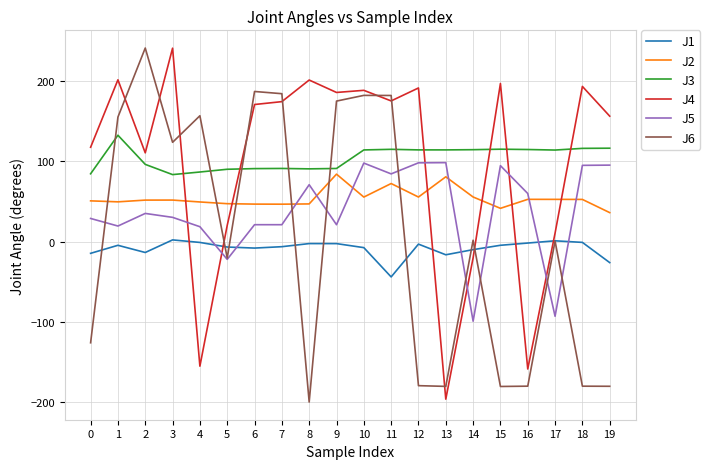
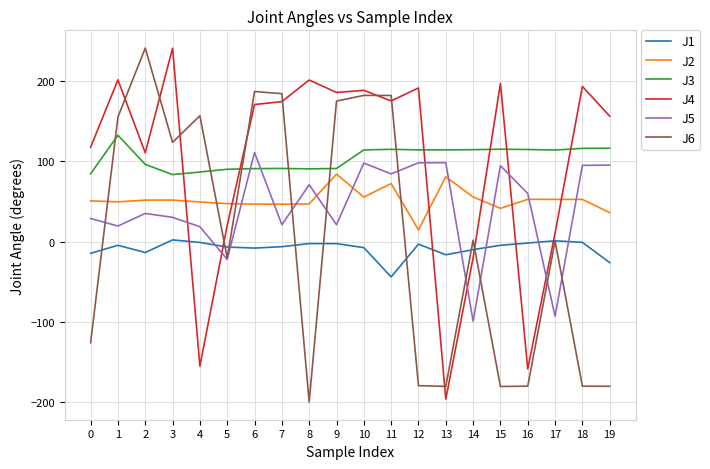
  {
    "J1": {
      "0": -10,
      "1": 0,
      "2": -10,
      "3": 0,
      "4": 0,
      "5": -10,
      "6": -10,
      "7": -10,
      "8": 0,
      "9": 0,
      "10": -10,
      "11": -40,
      "12": 0,
      "13": -20,
      "14": -10,
      "15": 0,
      "16": 0,
      "18": 0,
      "19": -30
    },
    "J2": {
      "0": 50,
      "1": 50,
      "2": 50,
      "3": 50,
      "4": 50,
      "5": 50,
      "6": 50,
      "7": 50,
      "8": 50,
      "9": 80,
      "10": 60,
      "11": 70,
-     "12": 60,
+     "12": 10,
      "13": 80,
      "14": 60,
      "15": 40,
      "16": 50,
      "17": 50,
      "18": 50,
      "19": 40
    },
    "J3": {
      "0": 80,
      "1": 130,
      "2": 100,
      "3": 80,
      "4": 90,
      "5": 90,
      "6": 90,
      "7": 90,
      "8": 90,
      "9": 90,
      "10": 110,
      "11": 110,
      "12": 110,
      "13": 110,
      "14": 110,
      "15": 110,
      "16": 110,
      "17": 110,
      "18": 120,
      "19": 120
    },
    "J4": {
      "0": 120,
      "1": 200,
      "2": 110,
      "3": 240,
      "4": -150,
      "5": 20,
      "6": 170,
      "7": 170,
      "8": 200,
      "9": 190,
      "10": 190,
      "11": 180,
      "12": 190,
      "13": -200,
      "14": -20,
      "15": 200,
      "16": -160,
      "17": 10,
      "18": 190,
      "19": 160
    },
    "J5": {
      "0": 30,
      "1": 20,
      "2": 40,
      "3": 30,
      "4": 20,
-     "6": 20,
+     "6": 110,
      "7": 20,
      "8": 70,
      "9": 20,
      "10": 100,
      "11": 80,
      "12": 100,
      "13": 100,
      "14": -100,
      "15": 90,
      "16": 60,
      "17": -90,
      "18": 90,
      "19": 100
    },
    "J6": {
      "0": -130,
      "1": 150,
      "2": 240,
      "3": 120,
      "4": 160,
      "6": 190,
      "7": 180,
      "8": -200,
      "9": 170,
      "10": 180,
      "11": 180,
      "12": -180,
      "13": -180,
      "14": 0,
      "15": -180,
      "16": -180,
      "18": -180,
      "19": -180
    }
  }
